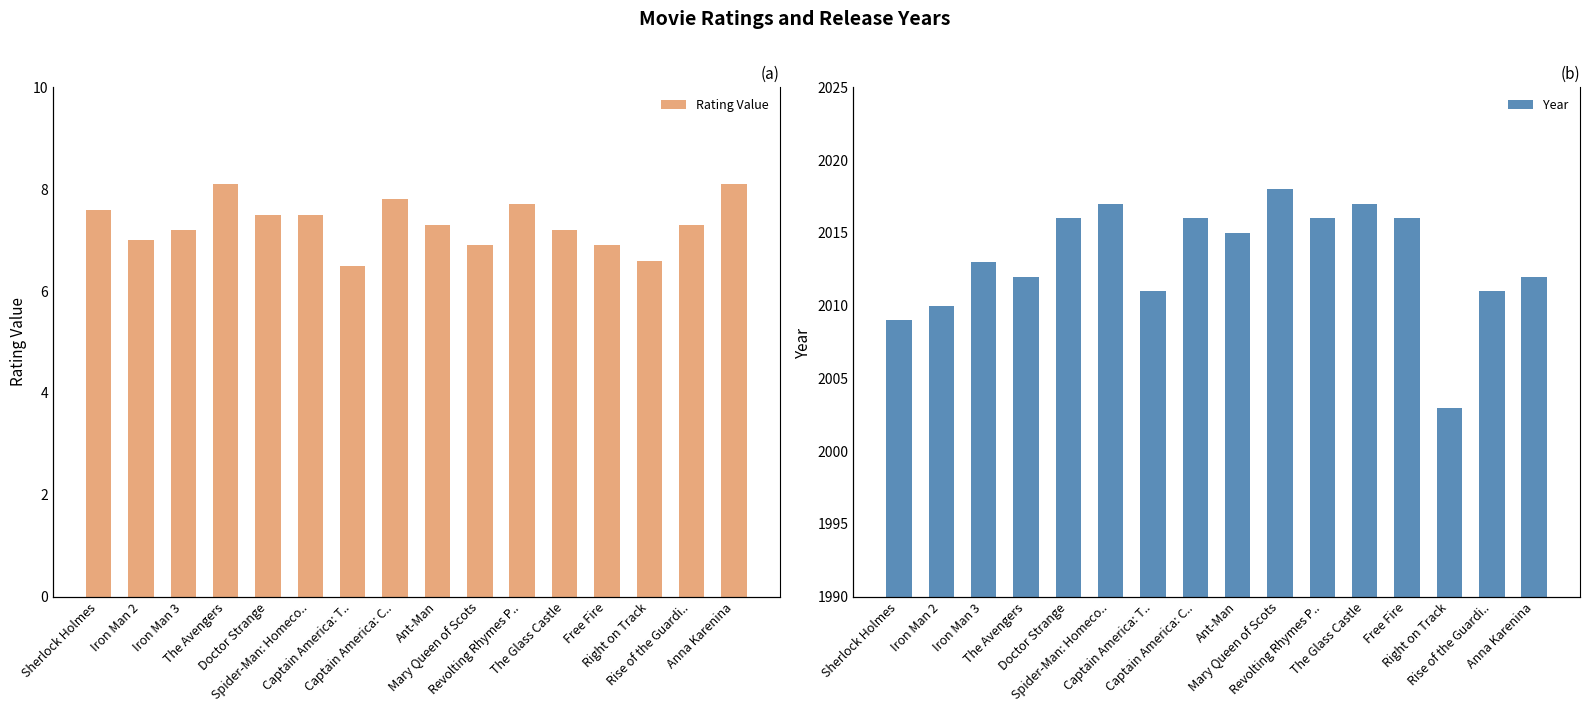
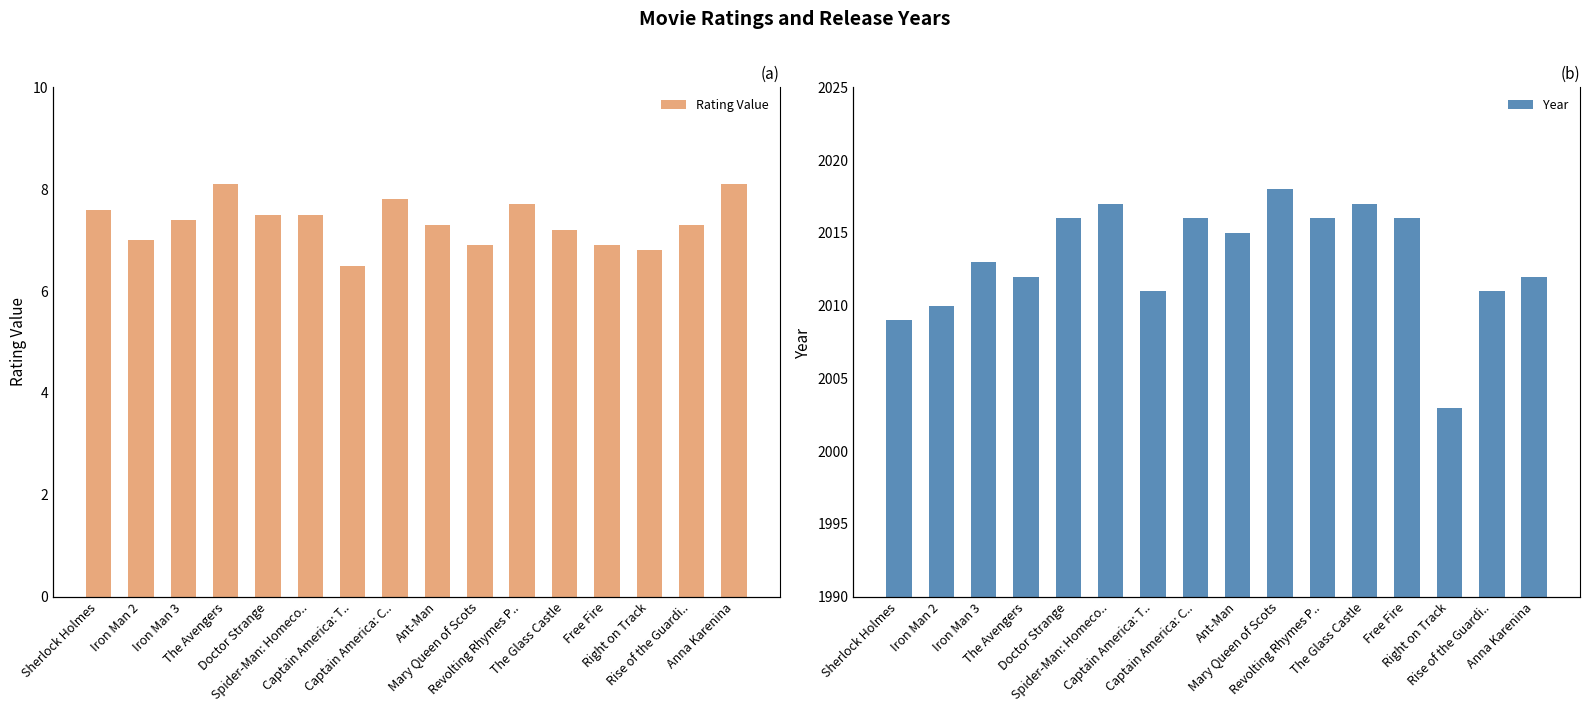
  {
    "(a)": {
      "Sherlock Holmes": 7.6,
      "Iron Man 2": 7.0,
-     "Iron Man 3": 7.2,
+     "Iron Man 3": 7.4,
      "The Avengers": 8.1,
      "Doctor Strange": 7.5,
      "Spider-Man: Homeco..": 7.5,
      "Captain America: T..": 6.5,
      "Captain America: C..": 7.8,
      "Ant-Man": 7.3,
      "Mary Queen of Scots": 6.9,
      "Revolting Rhymes P..": 7.7,
      "The Glass Castle": 7.2,
      "Free Fire": 6.9,
-     "Right on Track": 6.6,
+     "Right on Track": 6.8,
      "Rise of the Guardi..": 7.3,
      "Anna Karenina": 8.1
    },
    "(b)": {
      "Sherlock Holmes": 2009.0,
      "Iron Man 2": 2010.0,
      "Iron Man 3": 2013.0,
      "The Avengers": 2012.0,
      "Doctor Strange": 2016.0,
      "Spider-Man: Homeco..": 2017.0,
      "Captain America: T..": 2011.0,
      "Captain America: C..": 2016.0,
      "Ant-Man": 2015.0,
      "Mary Queen of Scots": 2018.0,
      "Revolting Rhymes P..": 2016.0,
      "The Glass Castle": 2017.0,
      "Free Fire": 2016.0,
      "Right on Track": 2003.0,
      "Rise of the Guardi..": 2011.0,
      "Anna Karenina": 2012.0
    }
  }
